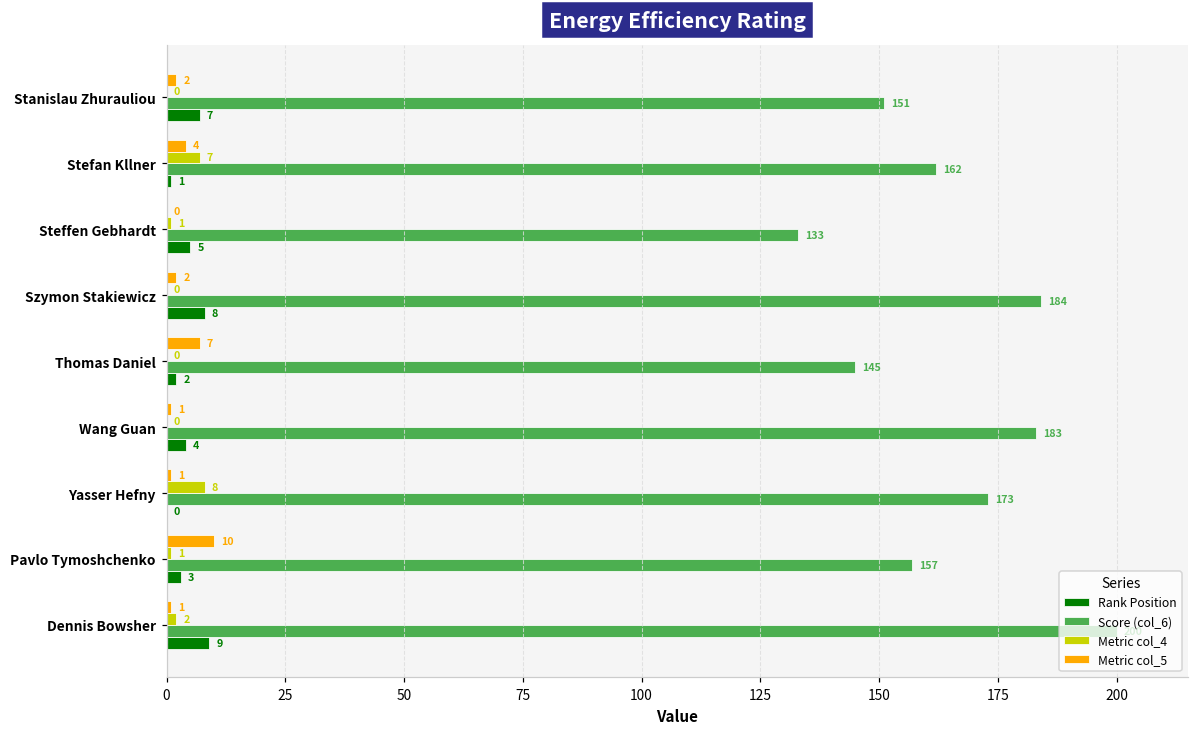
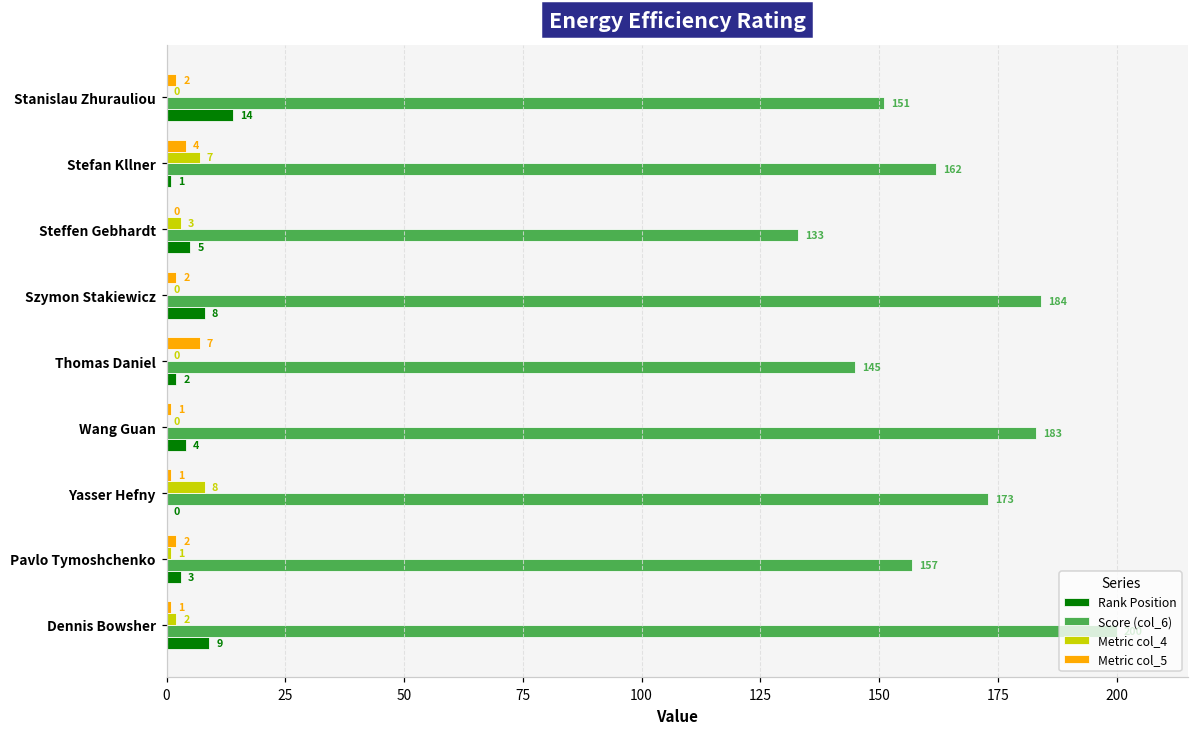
  {
    "Rank Position": {
-     "Stanislau Zhurauliou": 7,
+     "Stanislau Zhurauliou": 14,
      "Stefan Kllner": 1,
      "Steffen Gebhardt": 5,
      "Szymon Stakiewicz": 8,
      "Thomas Daniel": 2,
      "Wang Guan": 4,
      "Yasser Hefny": 0,
      "Pavlo Tymoshchenko": 3,
      "Dennis Bowsher": 9
    },
    "Score (col_6)": {
      "Stanislau Zhurauliou": 151,
      "Stefan Kllner": 162,
      "Steffen Gebhardt": 133,
      "Szymon Stakiewicz": 184,
      "Thomas Daniel": 145,
      "Wang Guan": 183,
      "Yasser Hefny": 173,
      "Pavlo Tymoshchenko": 157
    },
    "Metric col_4": {
      "Stanislau Zhurauliou": 0,
      "Stefan Kllner": 7,
-     "Steffen Gebhardt": 1,
+     "Steffen Gebhardt": 3,
      "Szymon Stakiewicz": 0,
      "Thomas Daniel": 0,
      "Wang Guan": 0,
      "Yasser Hefny": 8,
      "Pavlo Tymoshchenko": 1,
      "Dennis Bowsher": 2
    },
    "Metric col_5": {
      "Stanislau Zhurauliou": 2,
      "Stefan Kllner": 4,
      "Steffen Gebhardt": 0,
      "Szymon Stakiewicz": 2,
      "Thomas Daniel": 7,
      "Wang Guan": 1,
      "Yasser Hefny": 1,
-     "Pavlo Tymoshchenko": 10,
+     "Pavlo Tymoshchenko": 2,
      "Dennis Bowsher": 1
    }
  }
